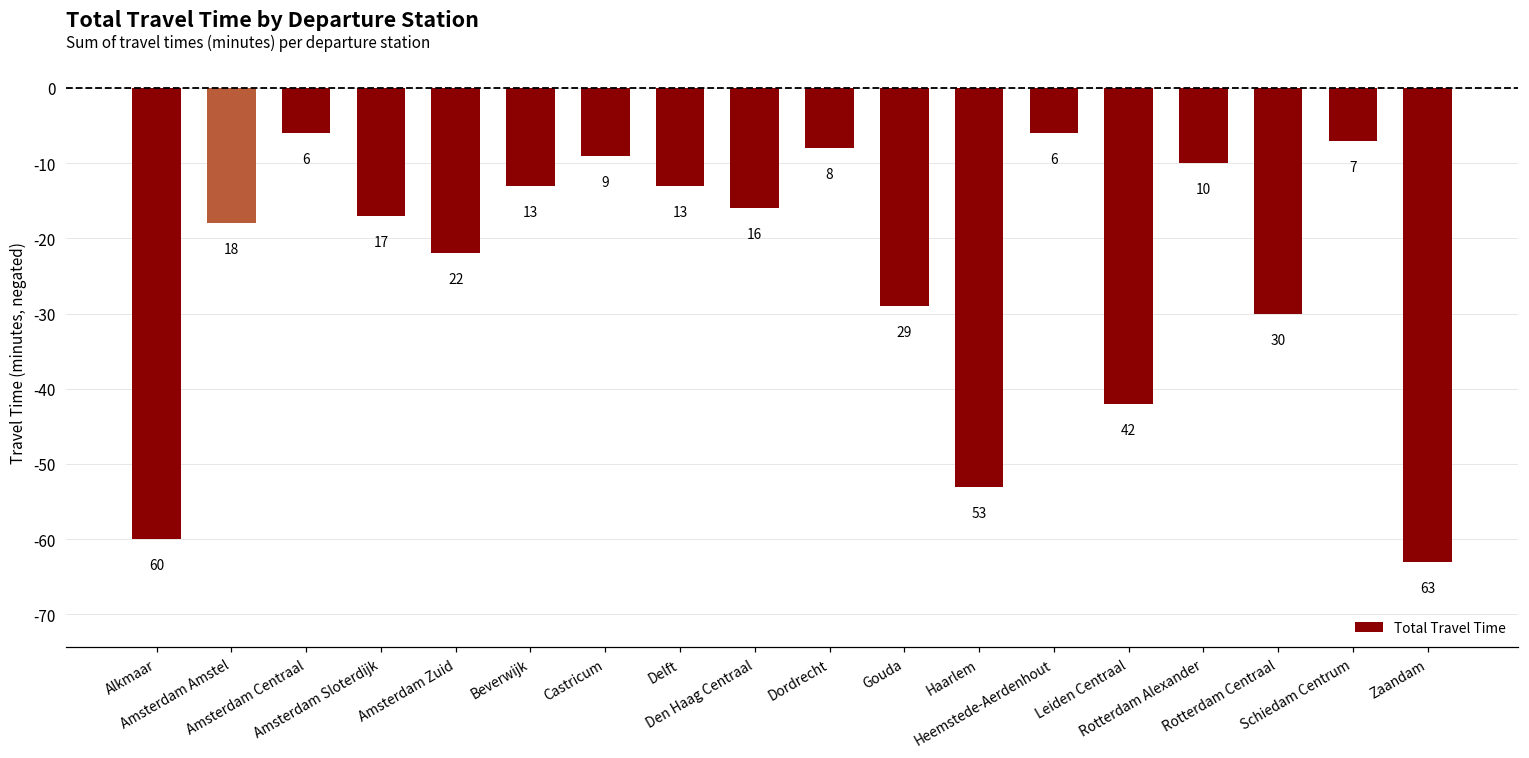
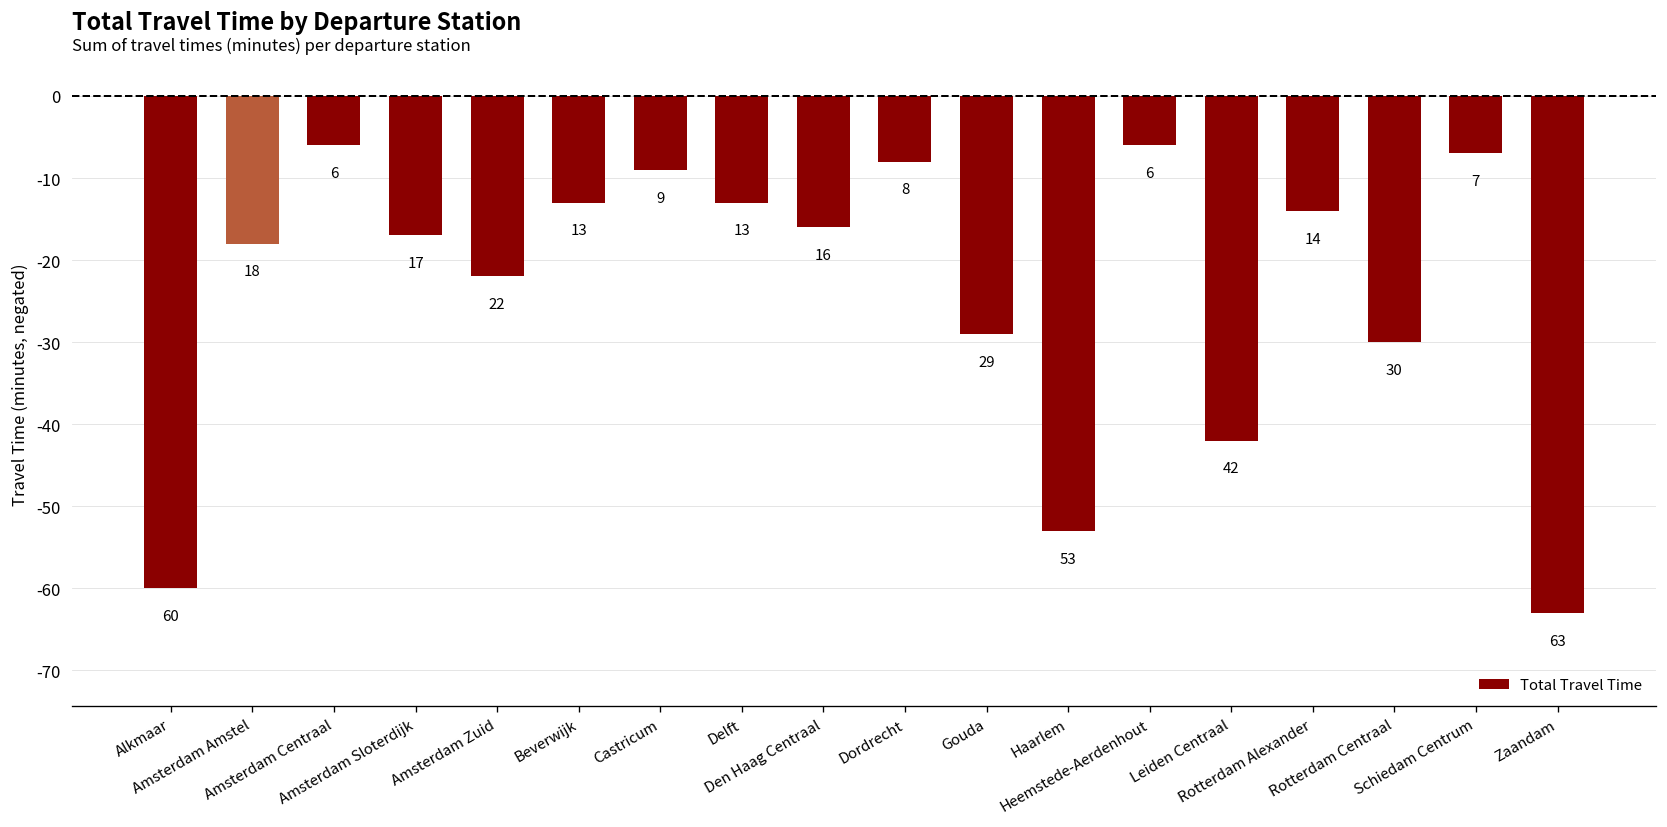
  {
-   "Rotterdam Alexander": 10
+   "Rotterdam Alexander": 14
  }
